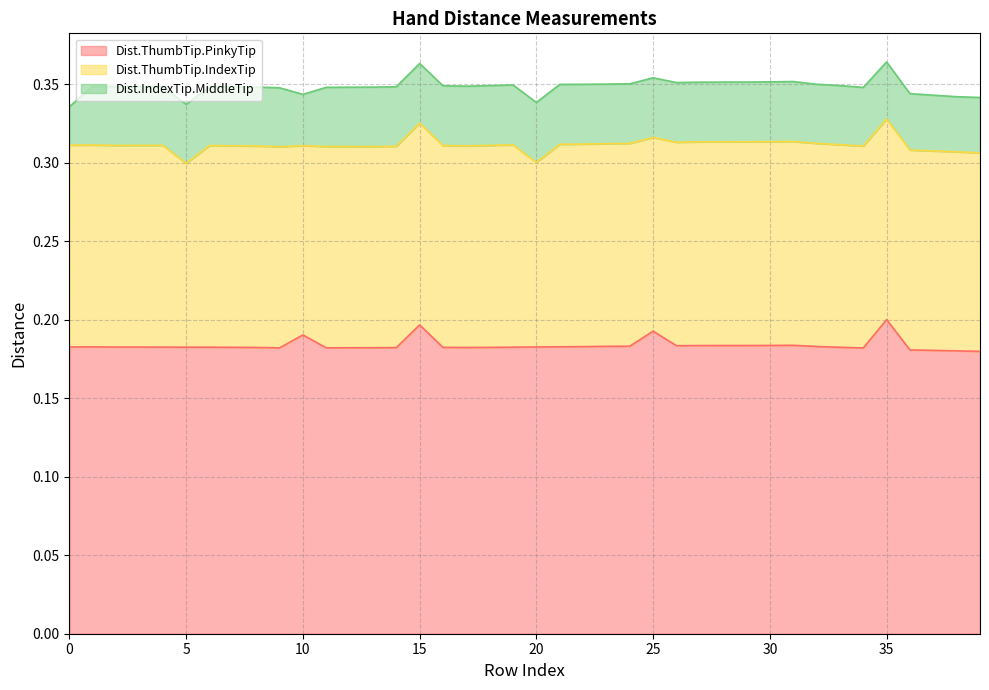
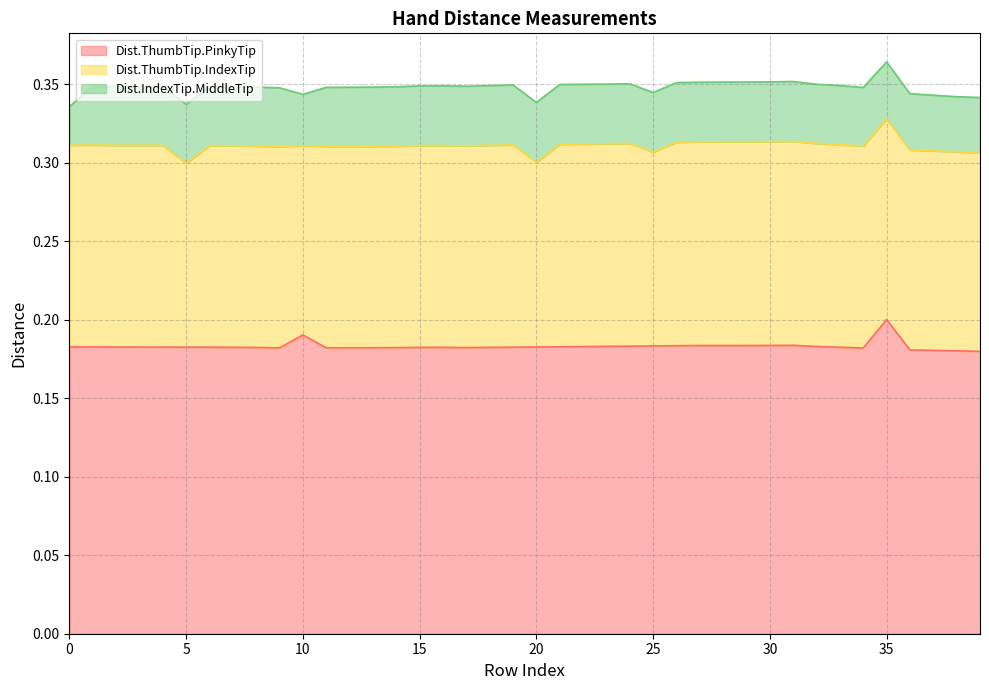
  {
    "Dist.ThumbTip.PinkyTip": {
      "0": 0.183,
      "5": 0.183,
      "10": 0.190,
-     "15": 0.197,
+     "15": 0.182,
      "20": 0.183,
-     "25": 0.193,
+     "25": 0.183,
      "30": 0.184,
      "35": 0.200
    },
    "Dist.ThumbTip.IndexTip": {
      "0": 0.129,
      "5": 0.117,
      "10": 0.121,
      "15": 0.129,
      "20": 0.118,
      "25": 0.123,
      "30": 0.130,
      "35": 0.128
    },
    "Dist.IndexTip.MiddleTip": {
      "0": 0.025,
      "5": 0.038,
      "10": 0.033,
      "15": 0.038,
      "20": 0.038,
      "25": 0.038,
      "30": 0.038,
      "35": 0.036
    }
  }
